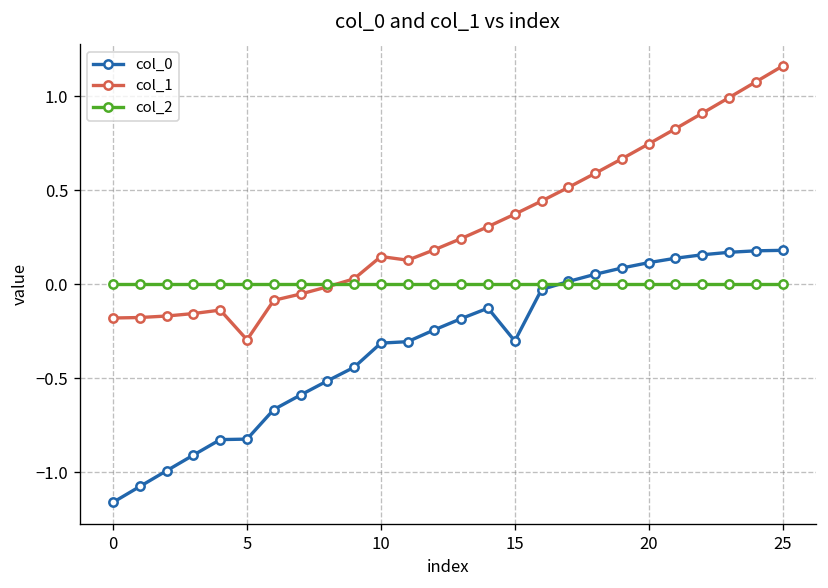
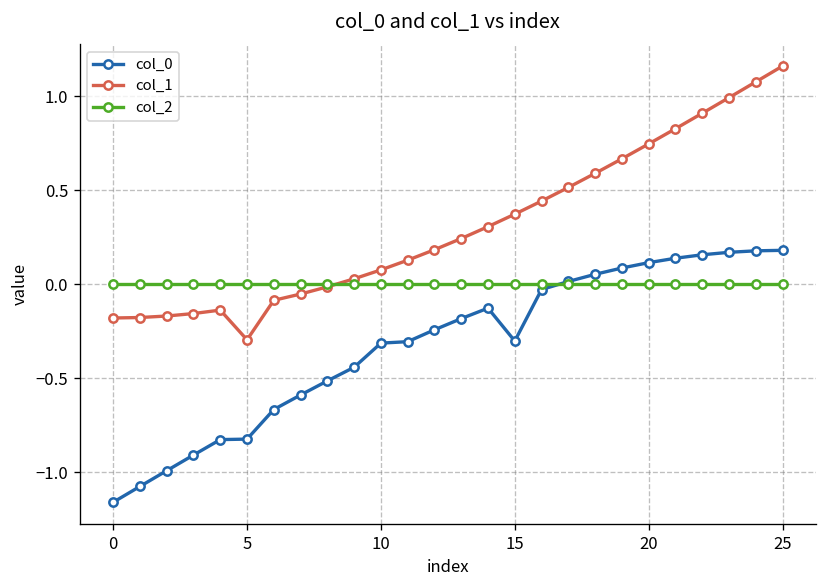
  {
    "col_0": {
      "0": -1.16,
      "5": -0.82,
      "10": -0.31,
      "15": -0.30,
      "20": 0.11,
      "25": 0.18
    },
    "col_1": {
      "0": -0.18,
      "5": -0.30,
-     "10": 0.15,
+     "10": 0.08,
      "15": 0.37,
      "20": 0.75,
      "25": 1.16
    },
    "col_2": {
      "0": 0.00,
      "5": 0.00,
      "10": 0.00,
      "15": 0.00,
      "20": 0.00,
      "25": 0.00
    }
  }
